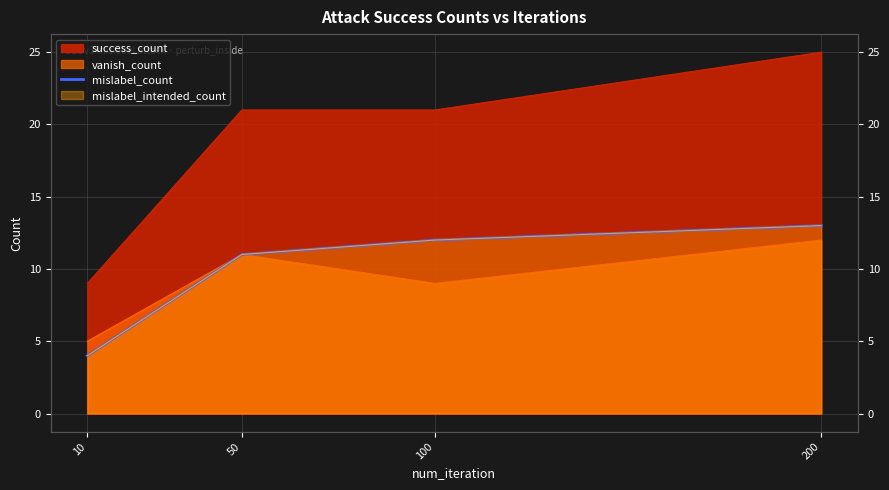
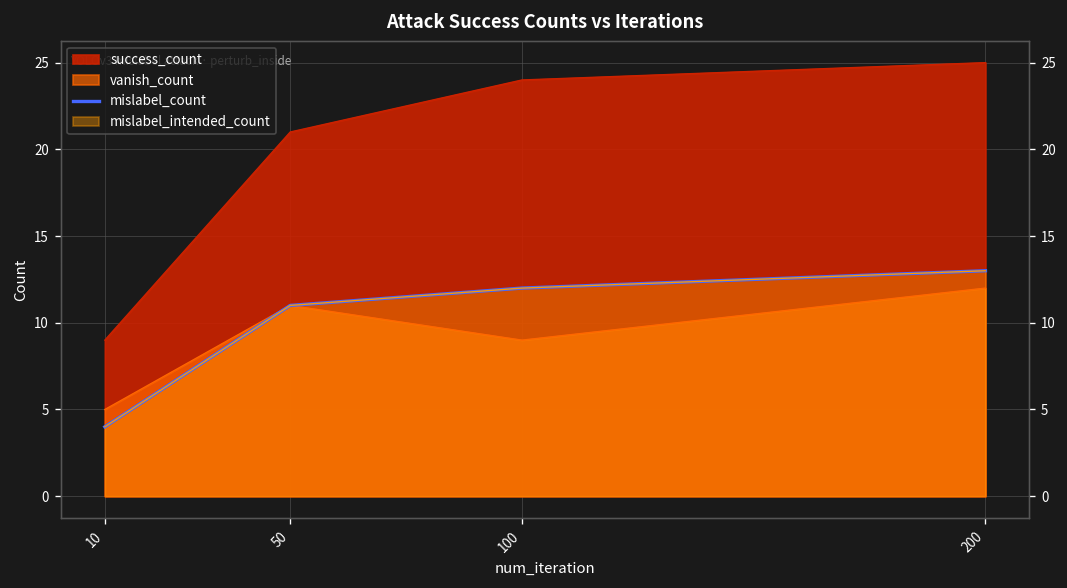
  {
    "success_count": {
      "10": 9,
      "50": 21,
-     "100": 21,
+     "100": 24,
      "200": 25
    }
  }
